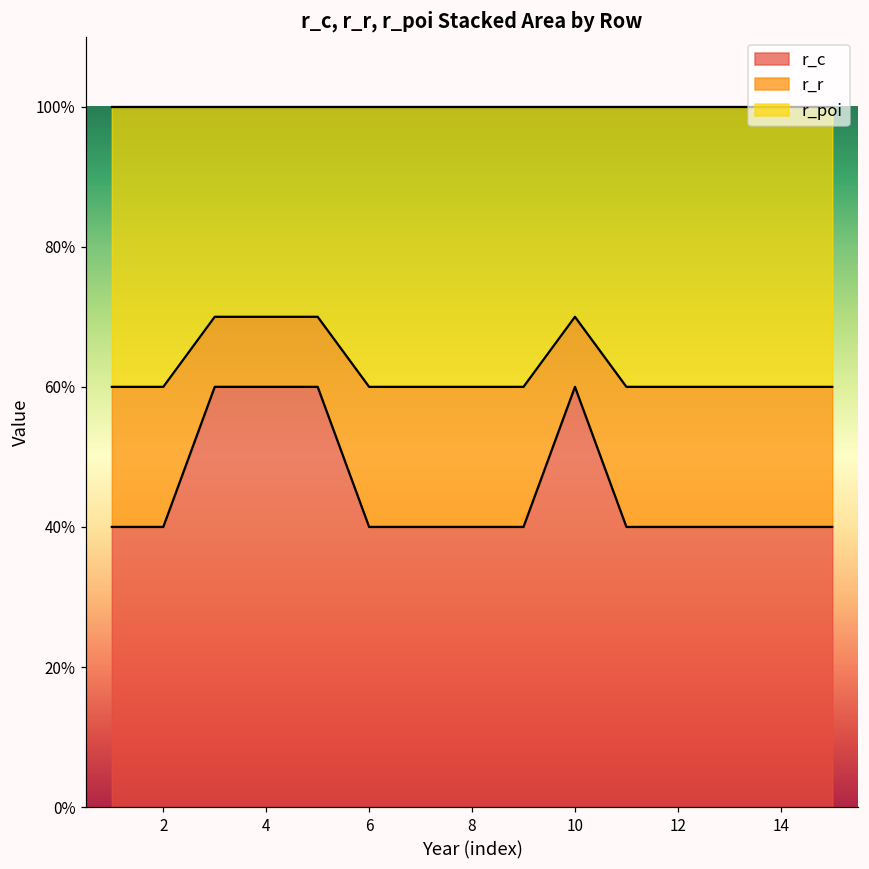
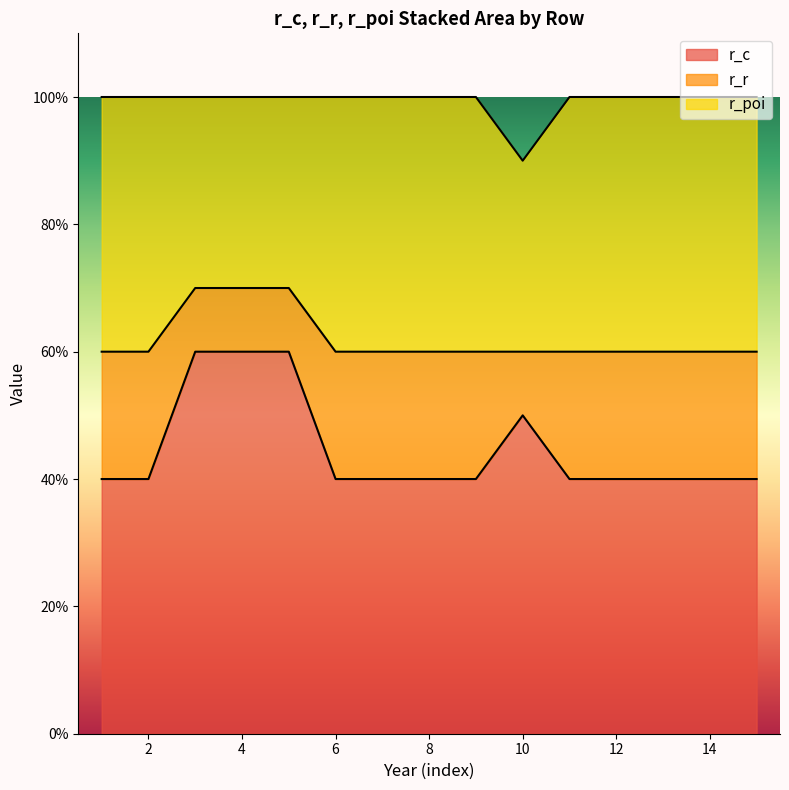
  {
    "r_c": {
      "2": "40%",
      "4": "60%",
      "6": "40%",
      "8": "40%",
-     "10": "60%",
+     "10": "50%",
      "12": "40%",
      "14": "40%"
    },
    "r_r": {
      "2": "20%",
      "4": "10%",
      "6": "20%",
      "8": "20%",
      "10": "10%",
      "12": "20%",
      "14": "20%"
    },
    "r_poi": {
      "2": "40%",
      "4": "30%",
      "6": "40%",
      "8": "40%",
      "10": "30%",
      "12": "40%"
    }
  }
